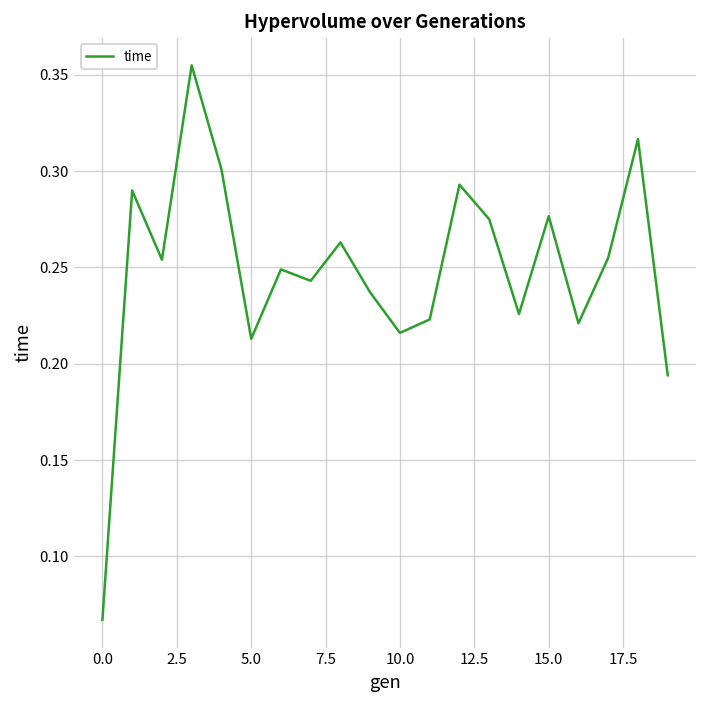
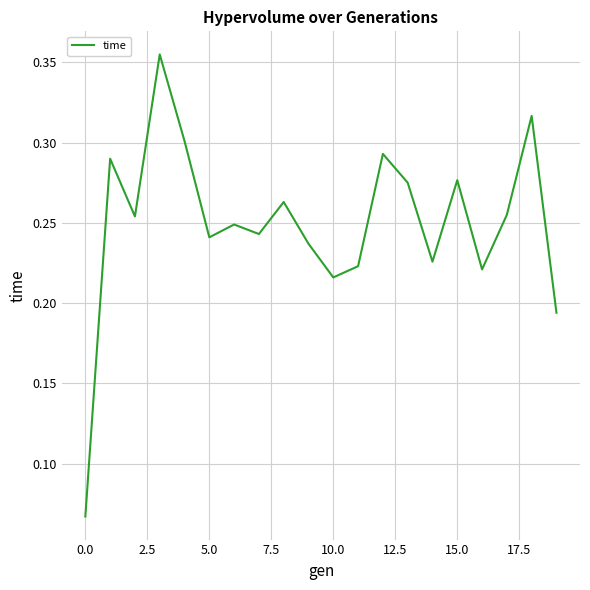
  {
    "0.0": 0.067,
-   "5.0": 0.213,
+   "5.0": 0.241,
    "10.0": 0.216,
    "15.0": 0.277
  }
